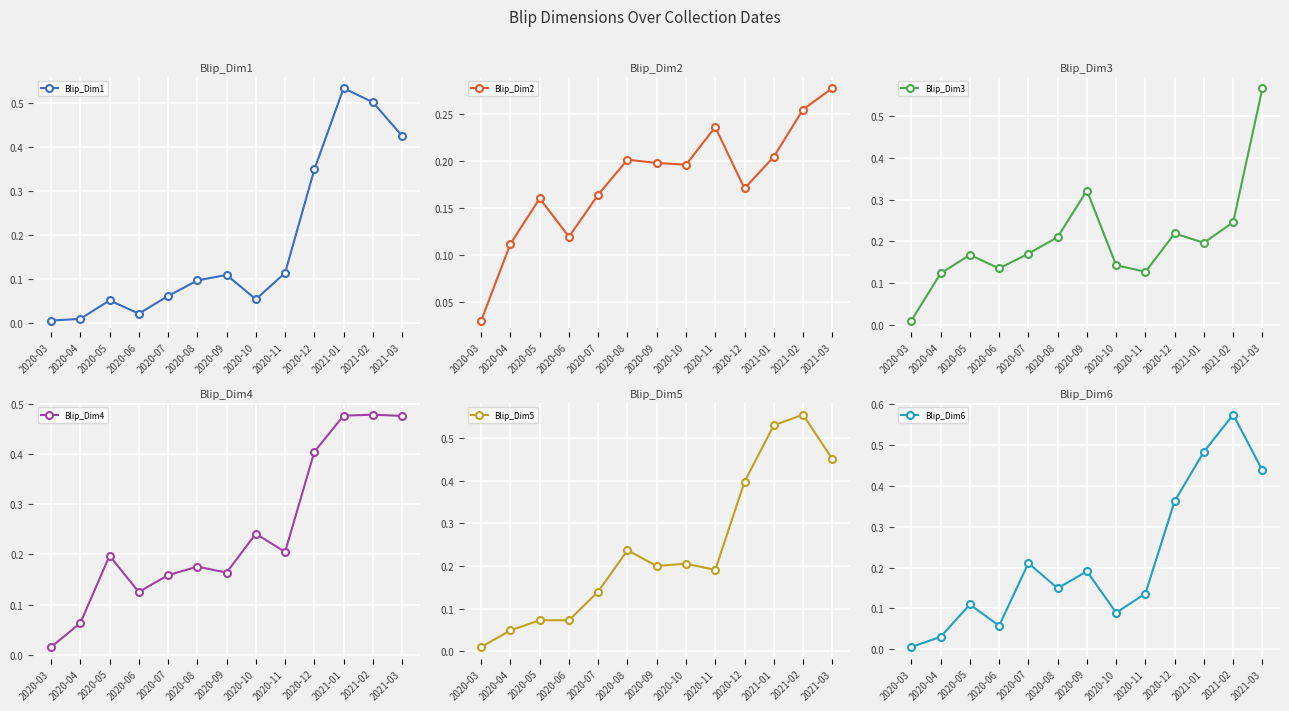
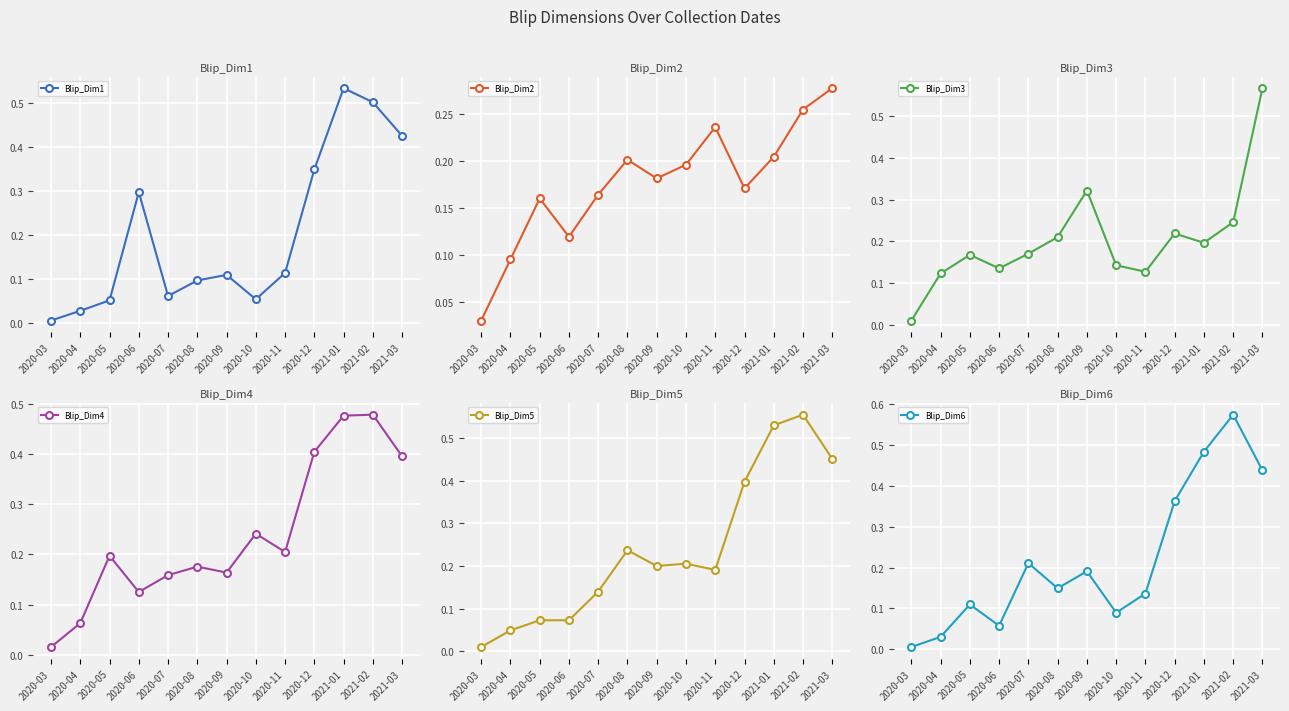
  {
    "Blip_Dim1": {
      "2020-03": 0.01,
-     "2020-04": 0.01,
+     "2020-04": 0.03,
      "2020-05": 0.05,
-     "2020-06": 0.02,
+     "2020-06": 0.30,
      "2020-07": 0.06,
      "2020-08": 0.10,
      "2020-09": 0.11,
      "2020-10": 0.05,
      "2020-11": 0.11,
      "2020-12": 0.35,
      "2021-01": 0.53,
      "2021-02": 0.50,
      "2021-03": 0.43
    },
    "Blip_Dim2": {
      "2020-03": 0.03,
-     "2020-04": 0.11,
+     "2020-04": 0.10,
      "2020-05": 0.16,
      "2020-06": 0.12,
      "2020-07": 0.16,
      "2020-08": 0.20,
-     "2020-09": 0.20,
+     "2020-09": 0.18,
      "2020-10": 0.20,
      "2020-11": 0.24,
      "2020-12": 0.17,
      "2021-01": 0.20,
      "2021-02": 0.26,
      "2021-03": 0.28
    },
    "Blip_Dim3": {
      "2020-03": 0.01,
      "2020-04": 0.12,
      "2020-05": 0.17,
      "2020-06": 0.14,
      "2020-07": 0.17,
      "2020-08": 0.21,
      "2020-09": 0.32,
      "2020-10": 0.14,
      "2020-11": 0.13,
      "2020-12": 0.22,
      "2021-01": 0.20,
      "2021-02": 0.25,
      "2021-03": 0.57
    },
    "Blip_Dim4": {
      "2020-03": 0.02,
      "2020-04": 0.06,
      "2020-05": 0.20,
      "2020-06": 0.13,
      "2020-07": 0.16,
      "2020-08": 0.18,
      "2020-09": 0.16,
      "2020-10": 0.24,
      "2020-11": 0.20,
      "2020-12": 0.40,
      "2021-01": 0.48,
      "2021-02": 0.48,
-     "2021-03": 0.48
+     "2021-03": 0.40
    },
    "Blip_Dim5": {
      "2020-03": 0.01,
      "2020-04": 0.05,
      "2020-05": 0.07,
      "2020-06": 0.07,
      "2020-07": 0.14,
      "2020-08": 0.24,
      "2020-09": 0.20,
      "2020-10": 0.21,
      "2020-11": 0.19,
      "2020-12": 0.40,
      "2021-01": 0.53,
      "2021-02": 0.55,
      "2021-03": 0.45
    },
    "Blip_Dim6": {
      "2020-03": 0.01,
      "2020-04": 0.03,
      "2020-05": 0.11,
      "2020-06": 0.06,
      "2020-07": 0.21,
      "2020-08": 0.15,
      "2020-09": 0.19,
      "2020-10": 0.09,
      "2020-11": 0.14,
      "2020-12": 0.36,
      "2021-01": 0.48,
      "2021-02": 0.57,
      "2021-03": 0.44
    }
  }
